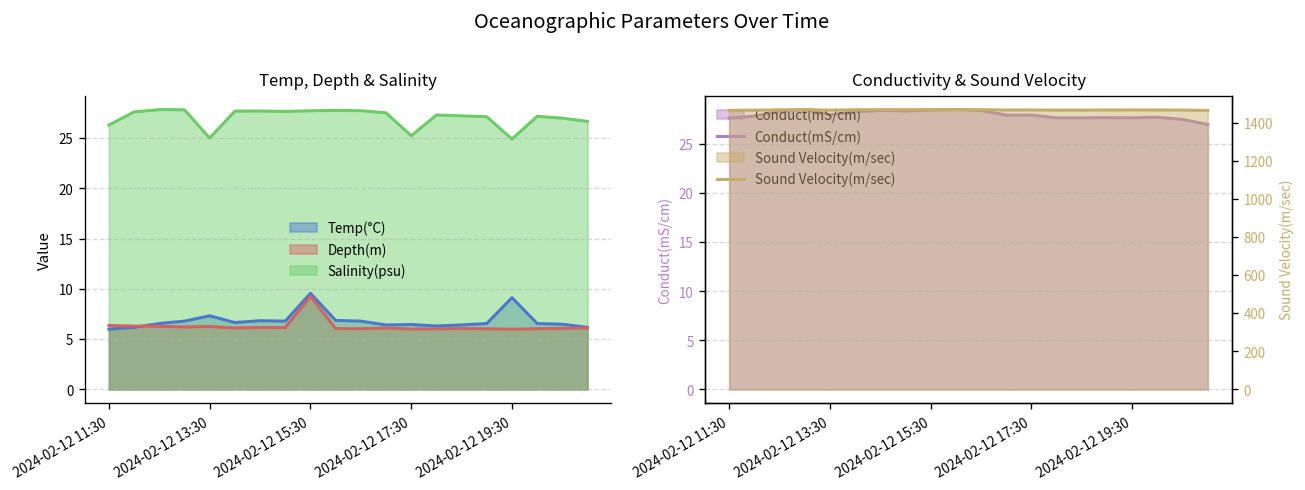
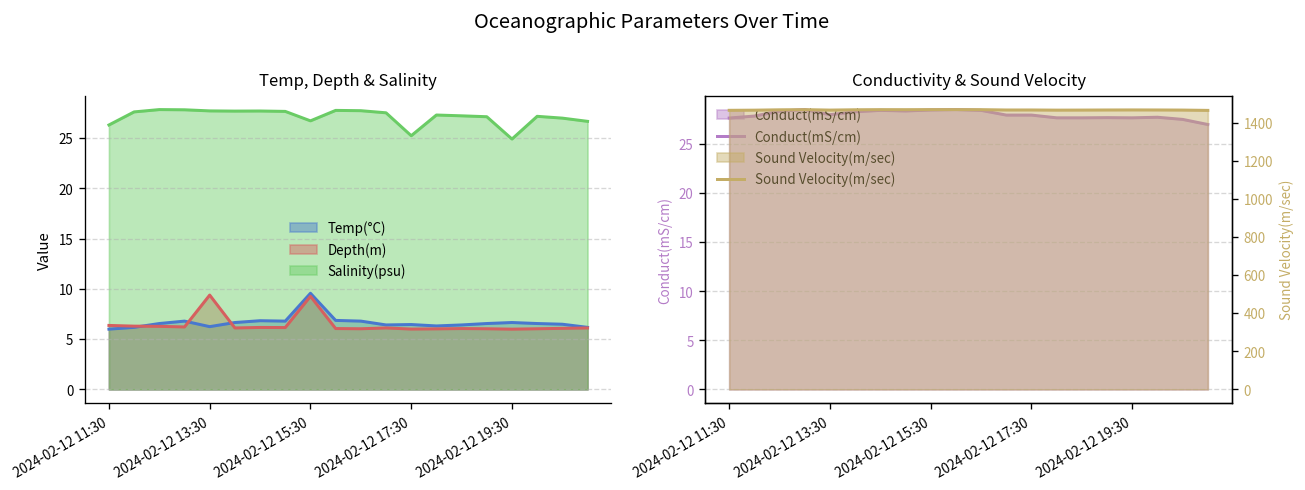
  {
    "Temp, Depth & Salinity": {
      "Temp(°C)": {
        "2024-02-12 11:30": 6,
-       "2024-02-12 13:30": 7,
+       "2024-02-12 13:30": 6,
        "2024-02-12 17:30": 6,
-       "2024-02-12 19:30": 9
+       "2024-02-12 19:30": 7
      },
      "Depth(m)": {
        "2024-02-12 11:30": 6,
-       "2024-02-12 13:30": 6,
+       "2024-02-12 13:30": 9,
        "2024-02-12 17:30": 6,
        "2024-02-12 19:30": 6
      },
      "Salinity(psu)": {
        "2024-02-12 11:30": 26,
-       "2024-02-12 13:30": 25,
-       "2024-02-12 15:30": 28,
+       "2024-02-12 13:30": 28,
+       "2024-02-12 15:30": 27,
        "2024-02-12 17:30": 25,
        "2024-02-12 19:30": 25
      }
    }
  }
